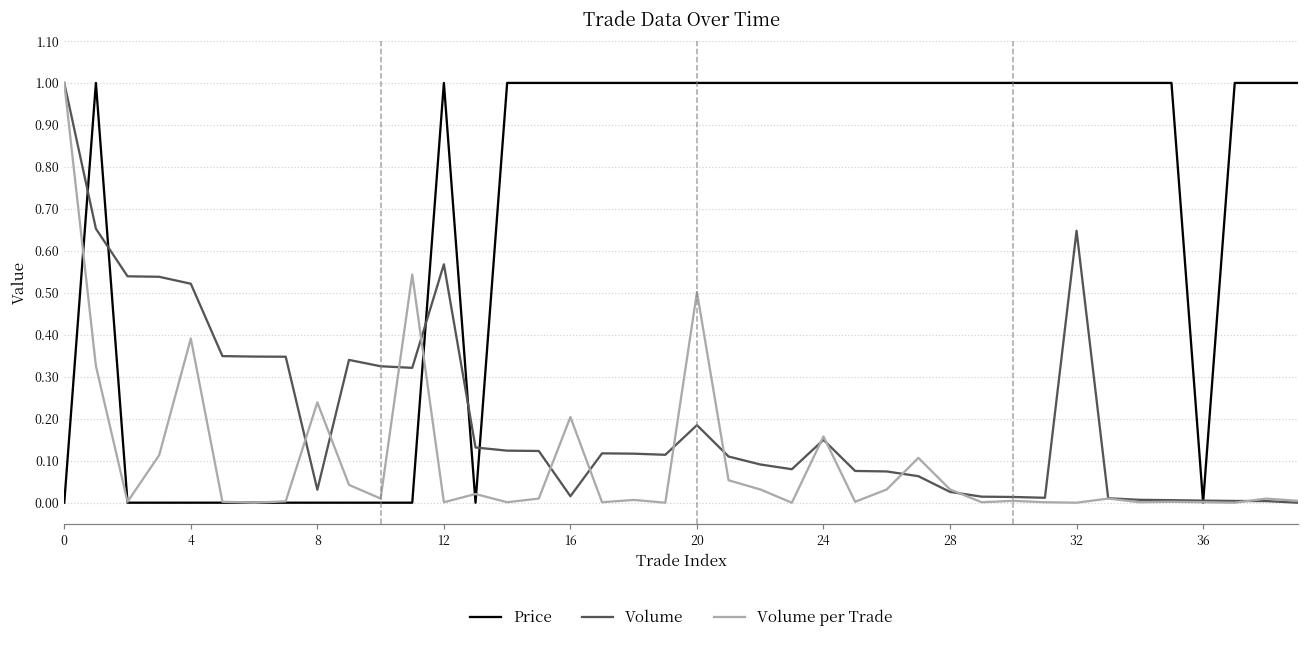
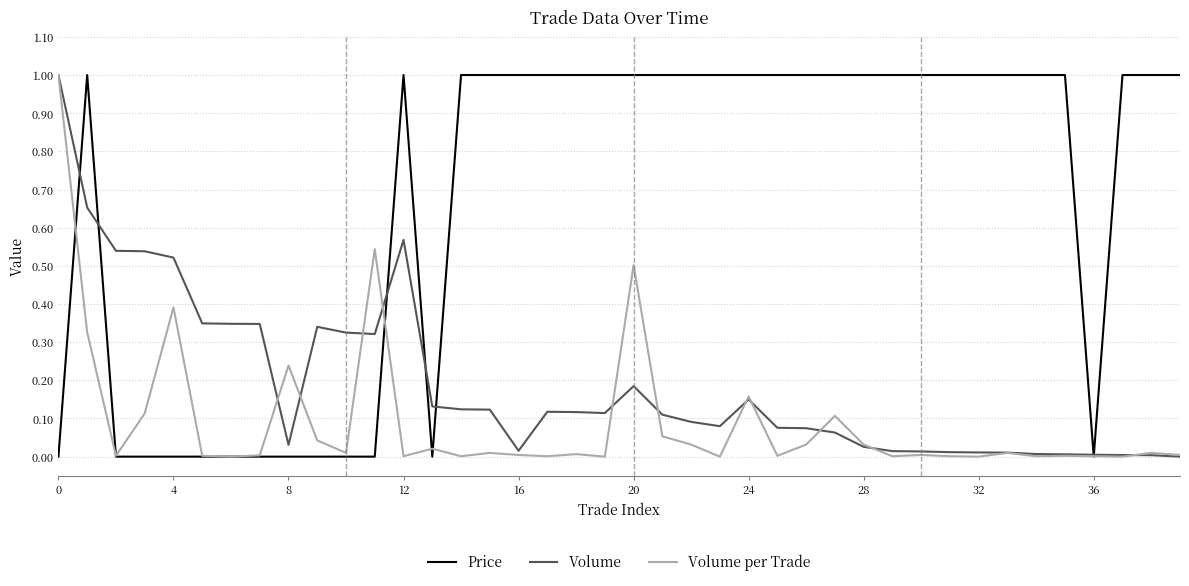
  {
    "Price": {
      "0": 0.00,
      "4": 0.00,
      "8": 0.00,
      "12": 1.00,
      "16": 1.00,
      "20": 1.00,
      "24": 1.00,
      "28": 1.00,
      "32": 1.00
    },
    "Volume": {
      "4": 0.52,
      "8": 0.03,
      "12": 0.57,
      "16": 0.02,
      "20": 0.18,
      "24": 0.15,
-     "32": 0.65
+     "32": 0.01
    },
    "Volume per Trade": {
      "4": 0.39,
      "8": 0.24,
      "12": 0.00,
-     "16": 0.20,
+     "16": 0.00,
      "20": 0.50,
      "24": 0.16,
      "32": 0.00
    }
  }
